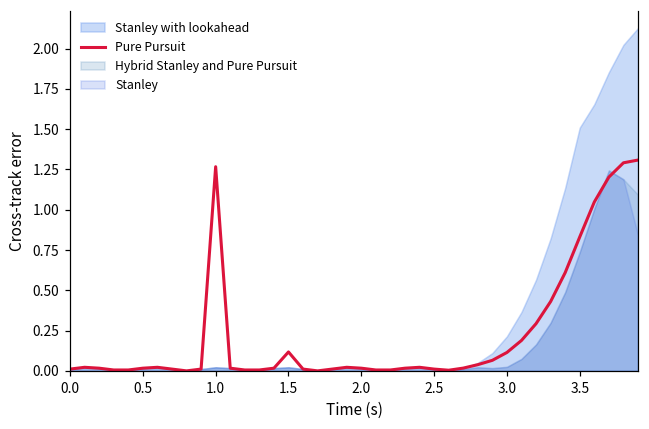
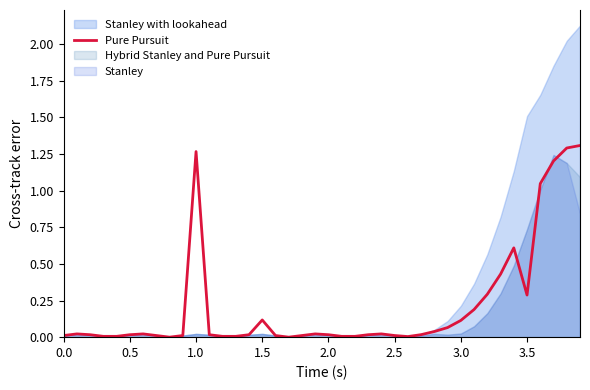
  {
    "Pure Pursuit": {
      "1.0": 1.27,
      "1.5": 0.12,
      "3.0": 0.11,
-     "3.5": 0.83
+     "3.5": 0.29
    }
  }
